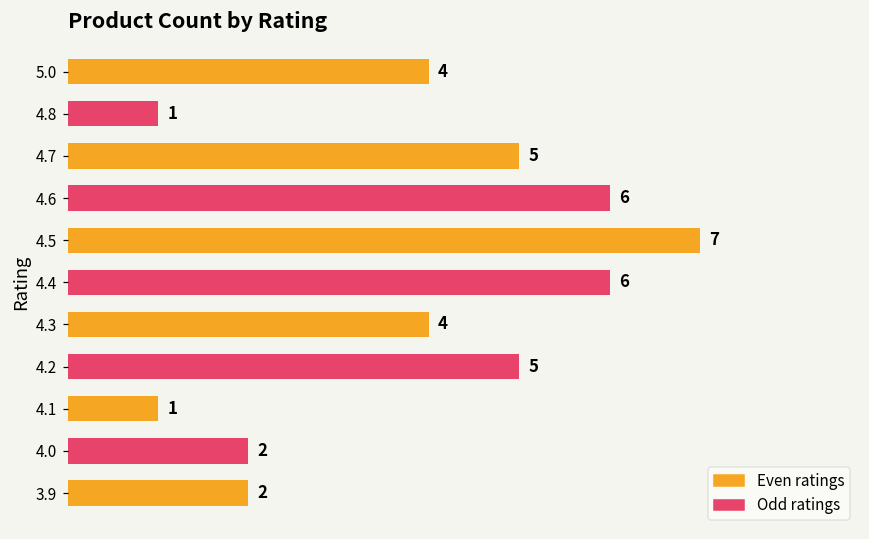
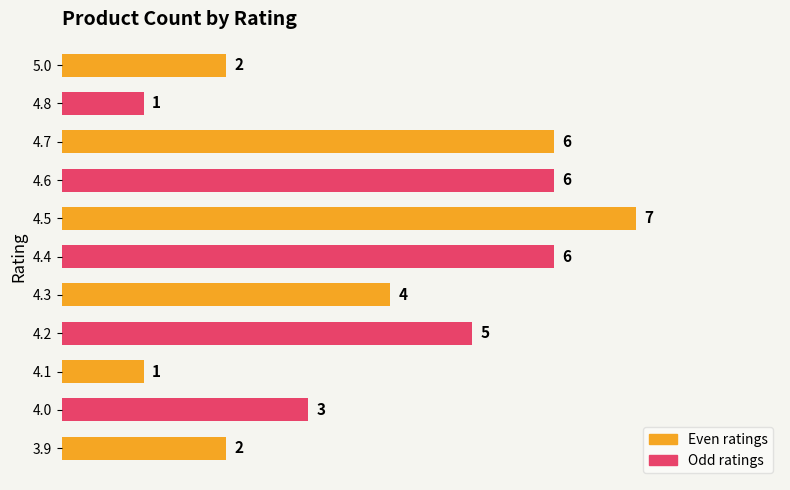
  {
-   "5.0": 4,
+   "5.0": 2,
    "4.8": 1,
-   "4.7": 5,
+   "4.7": 6,
    "4.6": 6,
    "4.5": 7,
    "4.4": 6,
    "4.3": 4,
    "4.2": 5,
    "4.1": 1,
-   "4.0": 2,
+   "4.0": 3,
    "3.9": 2
  }
